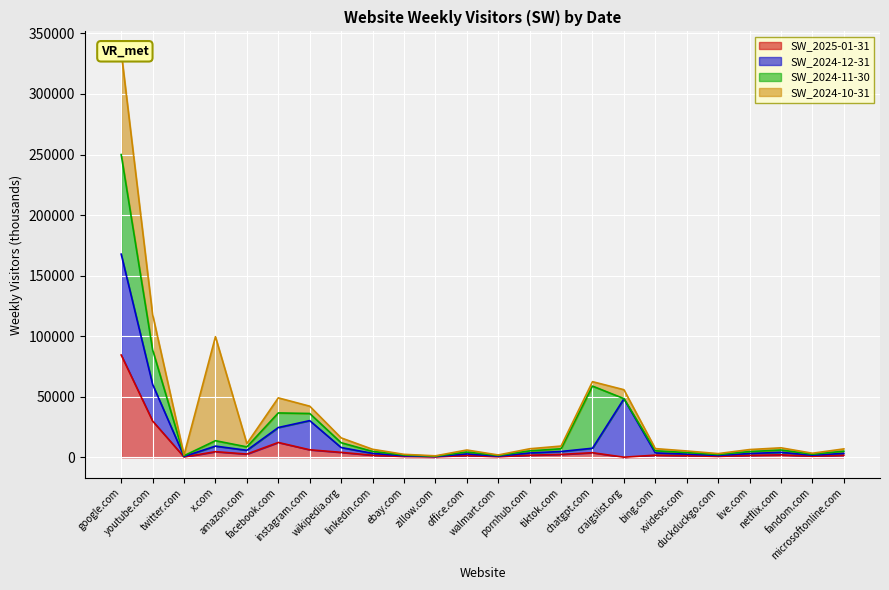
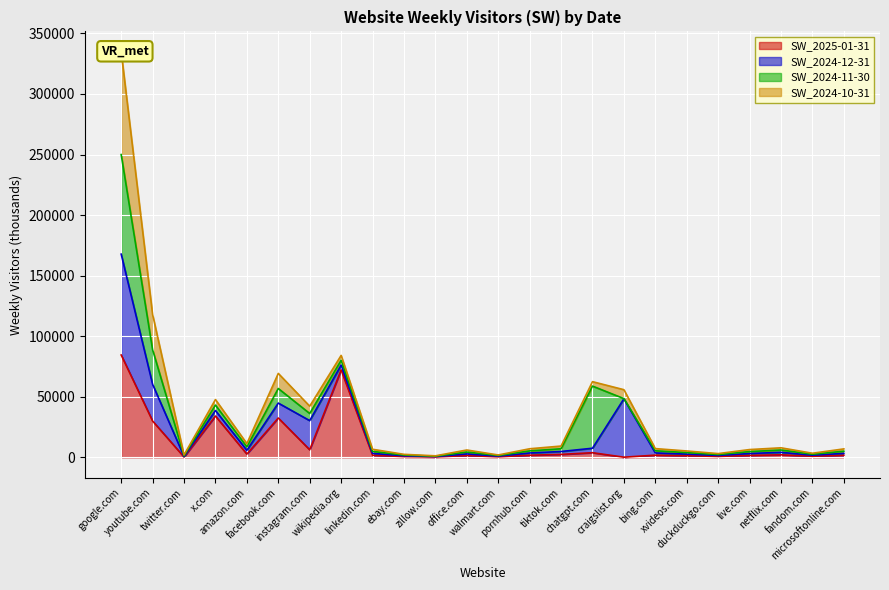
  {
    "SW_2025-01-31": {
      "google.com": 85000,
      "youtube.com": 30000,
-     "x.com": 5000,
+     "x.com": 34000,
      "amazon.com": 3000,
-     "facebook.com": 12000,
+     "facebook.com": 32000,
      "instagram.com": 6000,
-     "wikipedia.org": 4000,
+     "wikipedia.org": 72000,
      "tiktok.com": 2000,
      "chatgpt.com": 4000,
      "craigslist.org": 0
    },
    "SW_2024-12-31": {
      "google.com": 83000,
      "youtube.com": 30000,
      "x.com": 5000,
      "amazon.com": 3000,
      "facebook.com": 12000,
      "instagram.com": 24000,
      "wikipedia.org": 4000,
      "tiktok.com": 2000,
      "chatgpt.com": 4000
    },
    "SW_2024-11-30": {
      "google.com": 82000,
      "youtube.com": 29000,
      "x.com": 4000,
      "amazon.com": 3000,
      "facebook.com": 12000,
      "instagram.com": 6000,
      "wikipedia.org": 4000,
      "tiktok.com": 2000,
      "chatgpt.com": 51000
    },
    "SW_2024-10-31": {
      "youtube.com": 29000,
-     "x.com": 86000,
+     "x.com": 5000,
      "amazon.com": 3000,
      "facebook.com": 12000,
      "instagram.com": 6000,
      "wikipedia.org": 4000,
      "tiktok.com": 2000,
      "chatgpt.com": 4000,
      "craigslist.org": 7000
    }
  }
